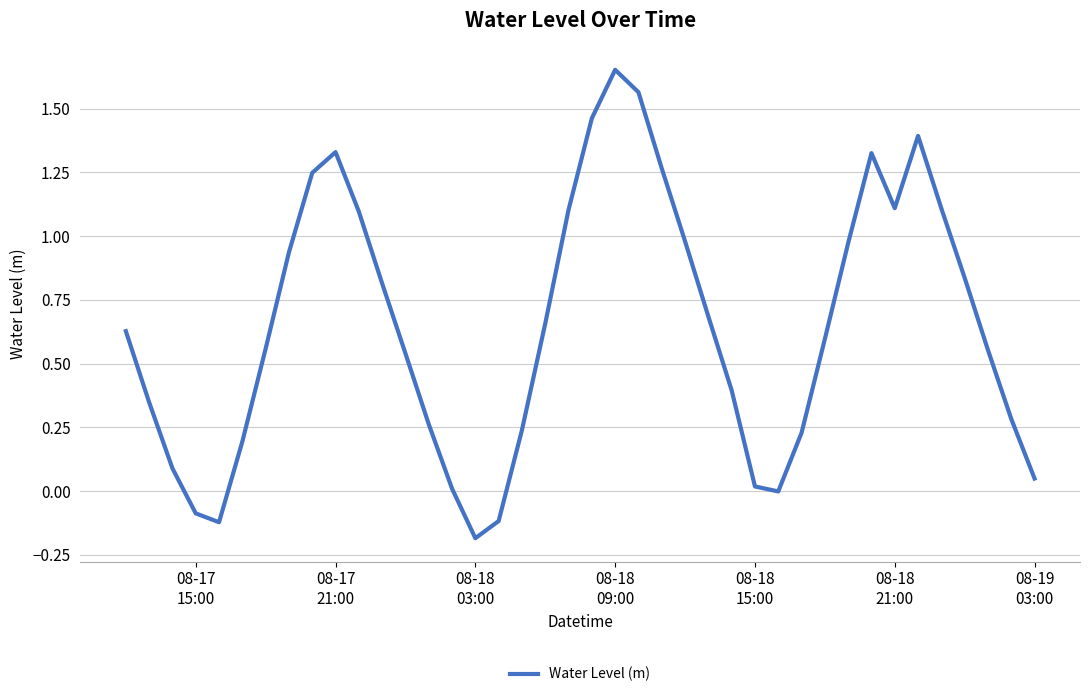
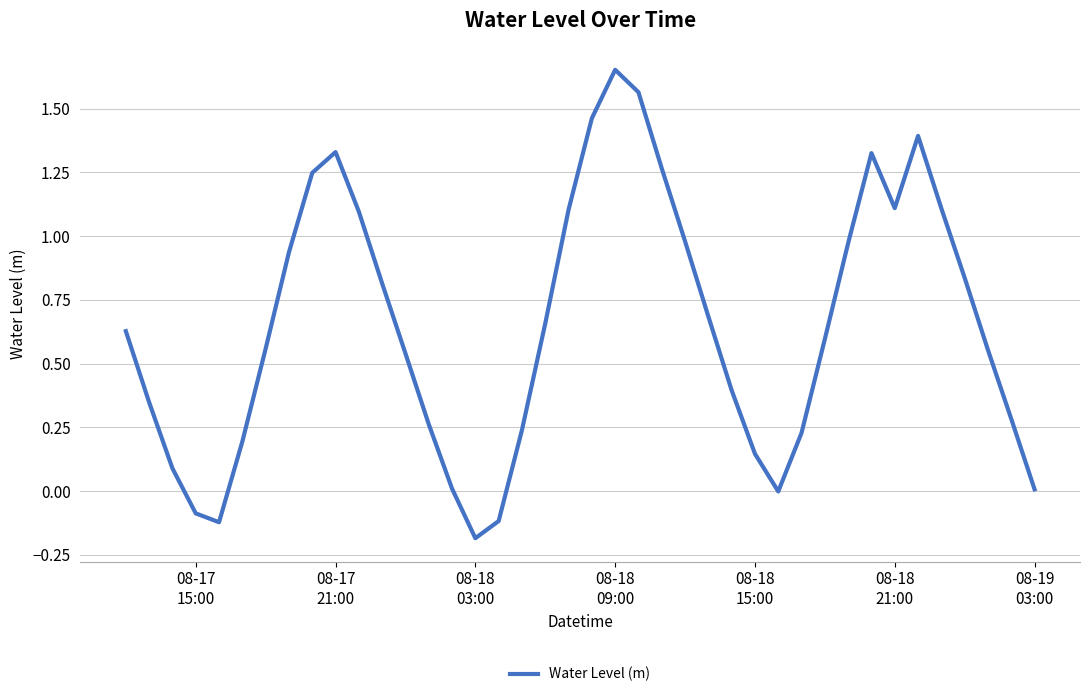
  {
    "08-17 15:00": -0.09,
    "08-17 21:00": 1.33,
    "08-18 03:00": -0.18,
    "08-18 09:00": 1.65,
-   "08-18 15:00": 0.02,
+   "08-18 15:00": 0.15,
    "08-18 21:00": 1.11,
-   "08-19 03:00": 0.05
+   "08-19 03:00": 0.01
  }
